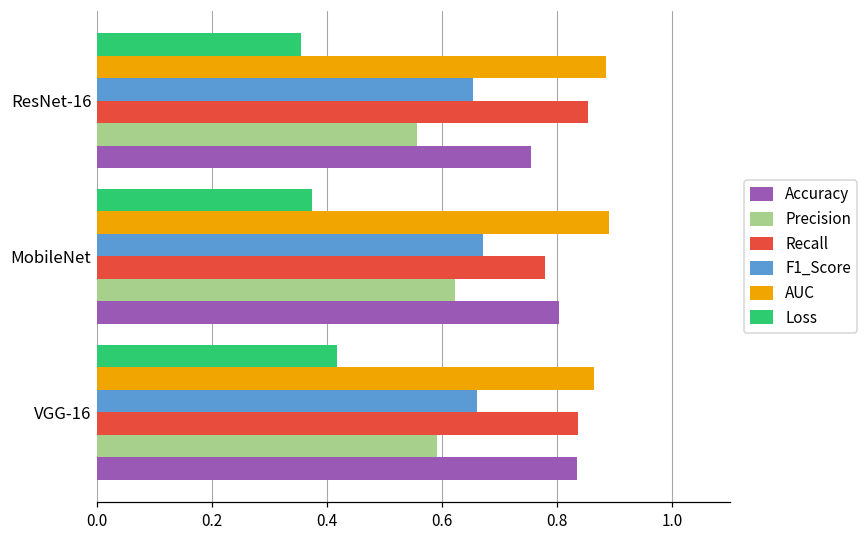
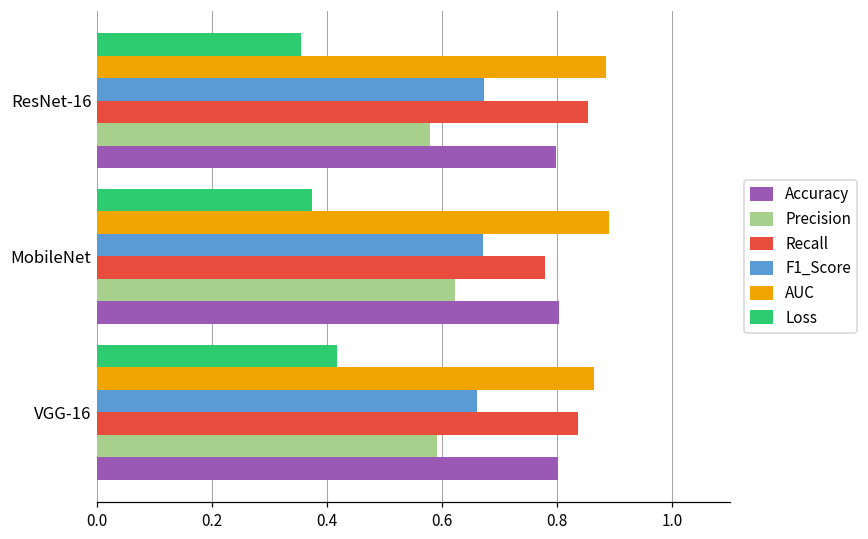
  {
    "Accuracy": {
-     "ResNet-16": 0.75,
+     "ResNet-16": 0.80,
      "MobileNet": 0.80,
-     "VGG-16": 0.83
+     "VGG-16": 0.80
    },
    "Precision": {
-     "ResNet-16": 0.56,
+     "ResNet-16": 0.58,
      "MobileNet": 0.62,
      "VGG-16": 0.59
    },
    "Recall": {
      "ResNet-16": 0.85,
      "MobileNet": 0.78,
      "VGG-16": 0.84
    },
    "F1_Score": {
-     "ResNet-16": 0.65,
+     "ResNet-16": 0.67,
      "MobileNet": 0.67,
      "VGG-16": 0.66
    },
    "AUC": {
      "ResNet-16": 0.89,
      "MobileNet": 0.89,
      "VGG-16": 0.86
    },
    "Loss": {
      "ResNet-16": 0.35,
      "MobileNet": 0.37,
      "VGG-16": 0.42
    }
  }
